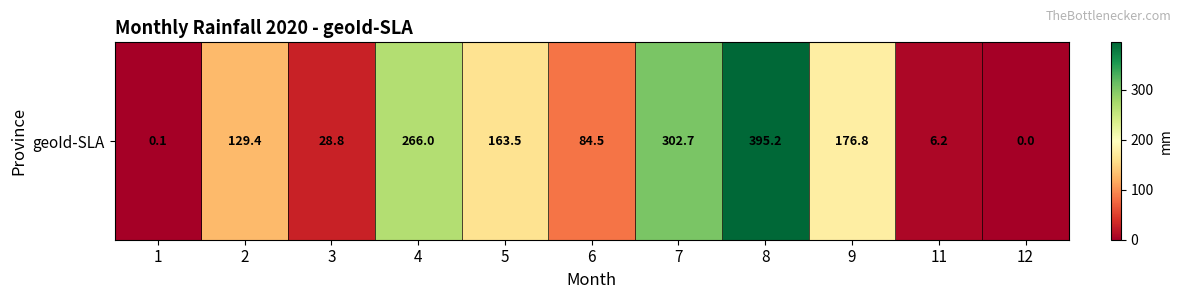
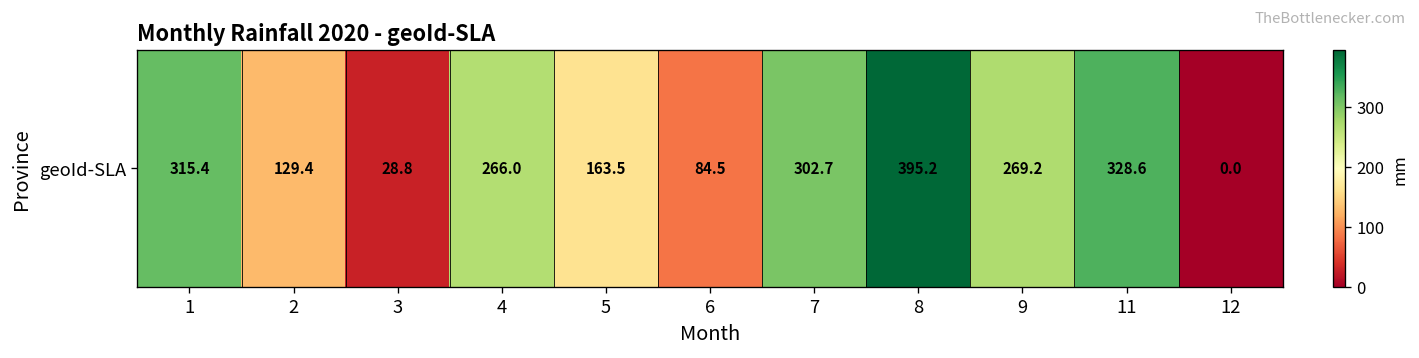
  {
    "geoId-SLA": {
-     "1": 0.1,
+     "1": 315.4,
      "2": 129.4,
      "3": 28.8,
      "4": 266.0,
      "5": 163.5,
      "6": 84.5,
      "7": 302.7,
      "8": 395.2,
-     "9": 176.8,
-     "11": 6.2,
+     "9": 269.2,
+     "11": 328.6,
      "12": 0.0
    }
  }
